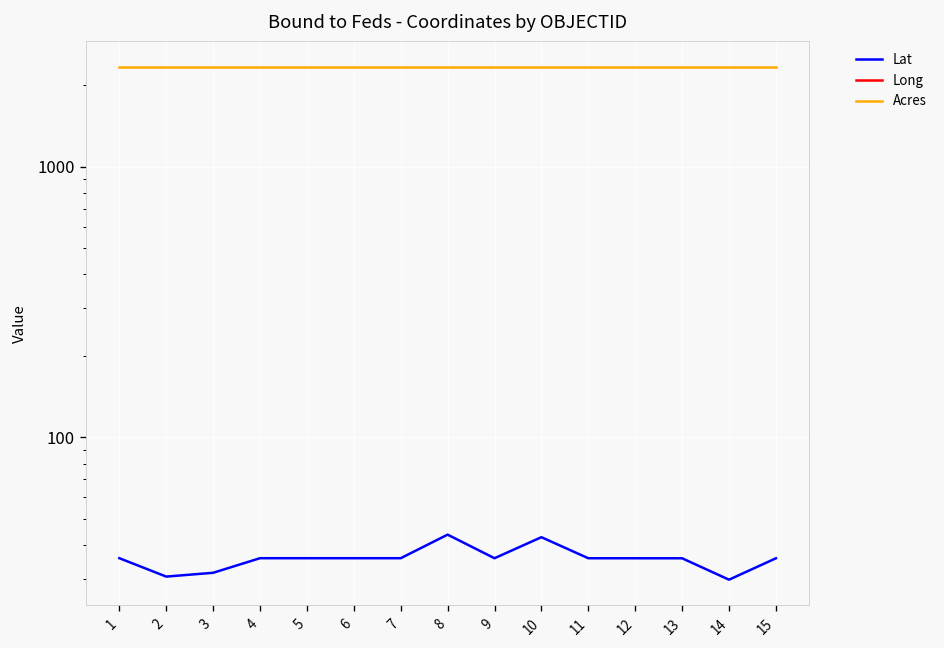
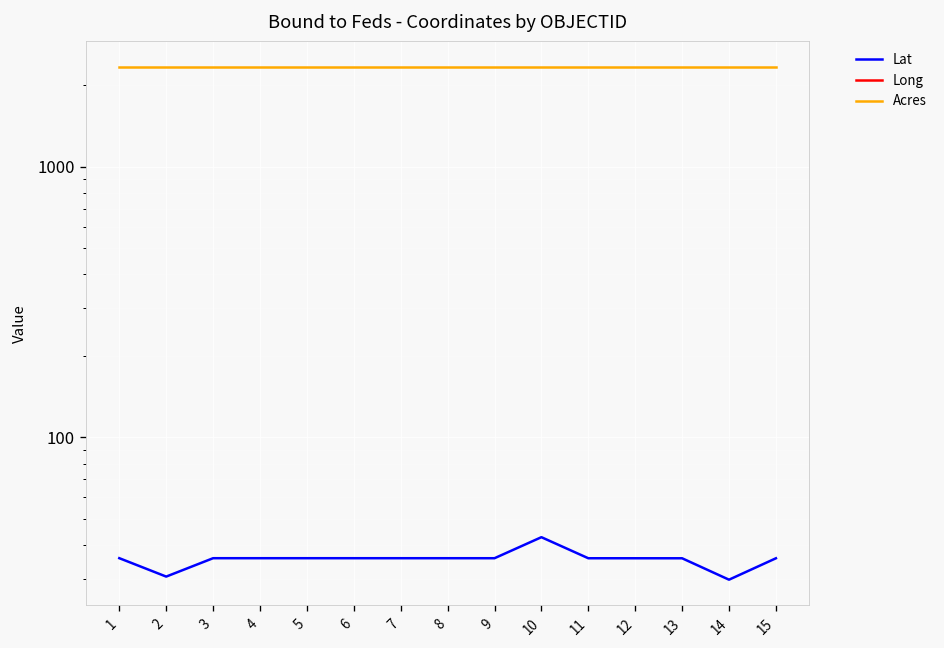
  {
    "Lat": {
      "1": 36,
      "2": 31,
-     "3": 32,
+     "3": 36,
      "4": 36,
      "5": 36,
      "6": 36,
      "7": 36,
-     "8": 44,
+     "8": 36,
      "9": 36,
      "10": 43,
      "11": 36,
      "12": 36,
      "13": 36,
      "14": 30,
      "15": 36
    },
    "Acres": {
      "1": 2300,
      "2": 2300,
      "3": 2300,
      "4": 2300,
      "5": 2300,
      "6": 2300,
      "7": 2300,
      "8": 2300,
      "9": 2300,
      "10": 2300,
      "11": 2300,
      "12": 2300,
      "13": 2300,
      "14": 2300,
      "15": 2300
    }
  }
